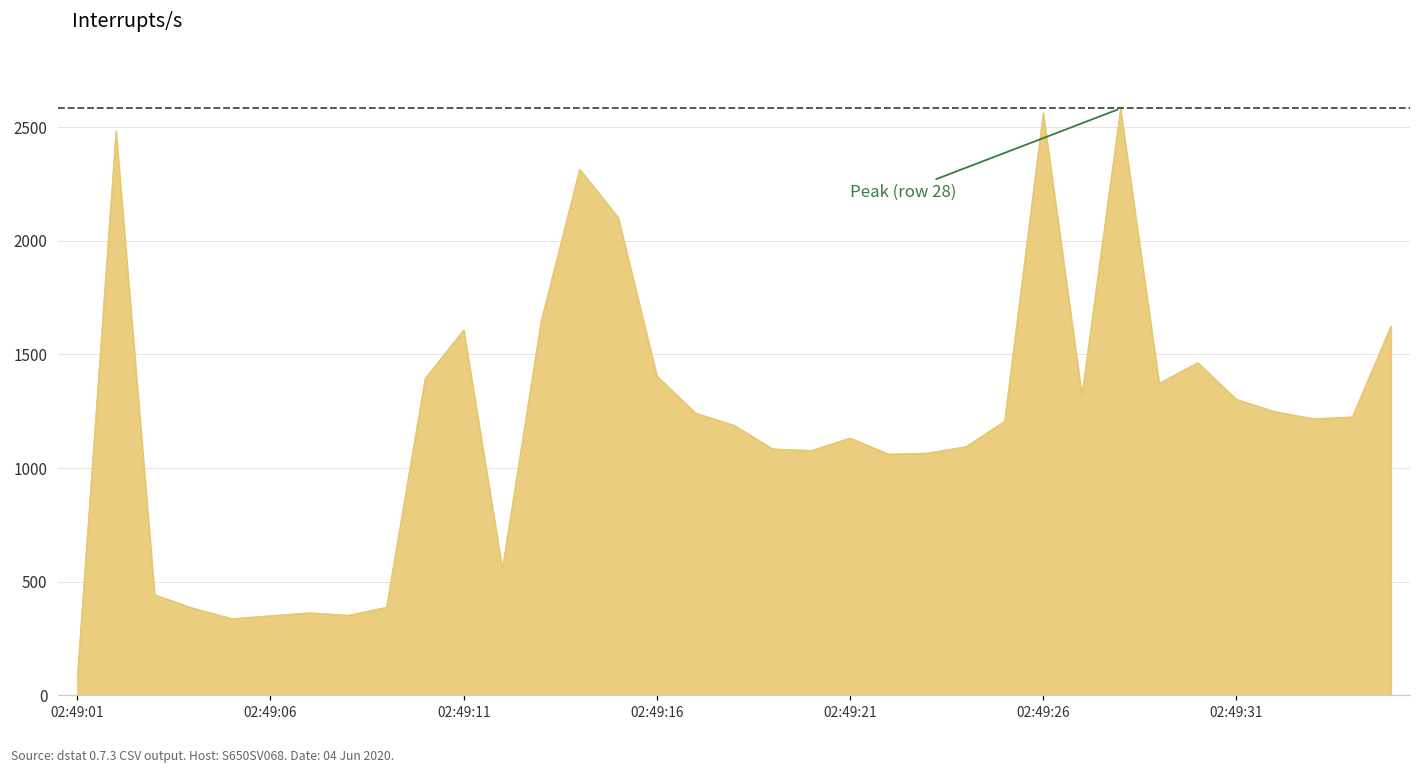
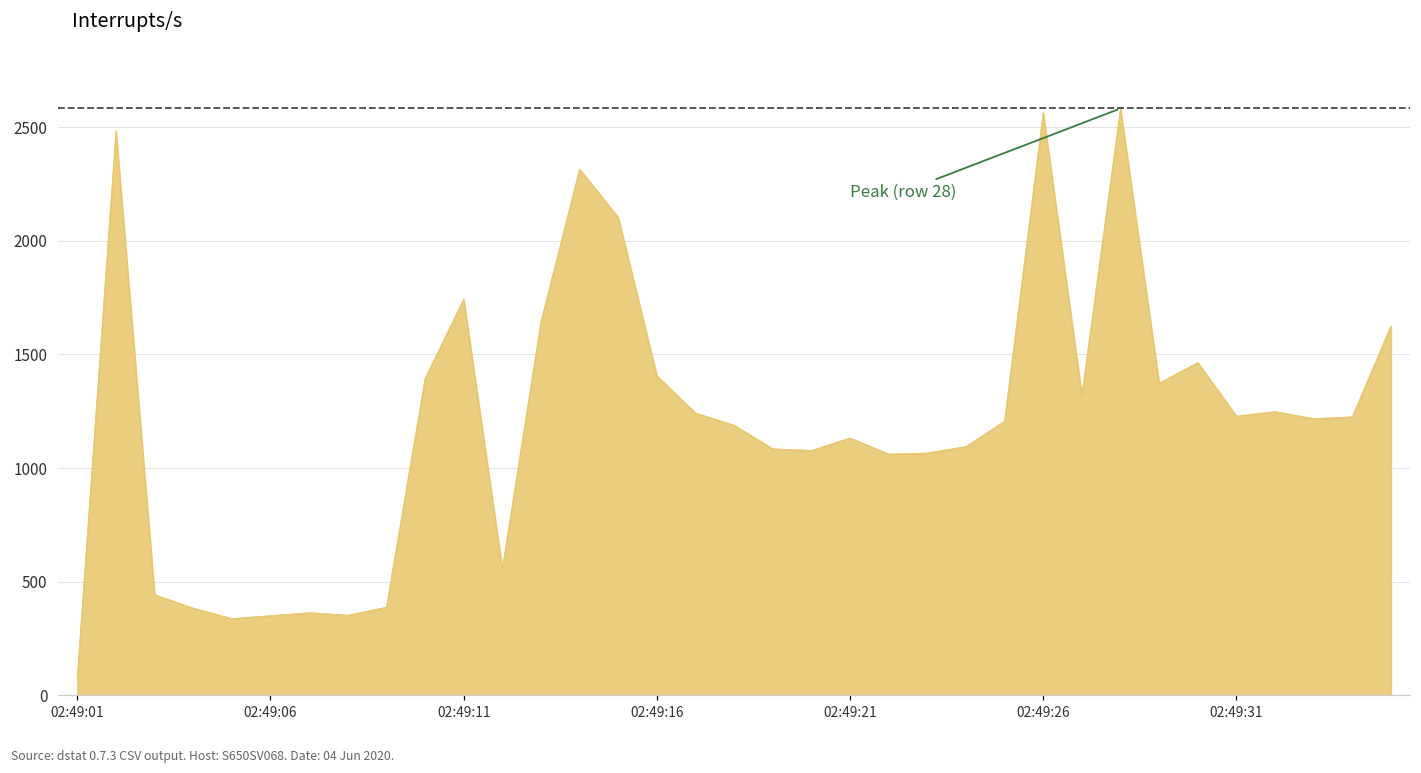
  {
    "02:49:01": 80,
    "02:49:06": 350,
-   "02:49:11": 1610,
+   "02:49:11": 1740,
    "02:49:16": 1410,
    "02:49:21": 1130,
-   "02:49:31": 1300
+   "02:49:31": 1230
  }
